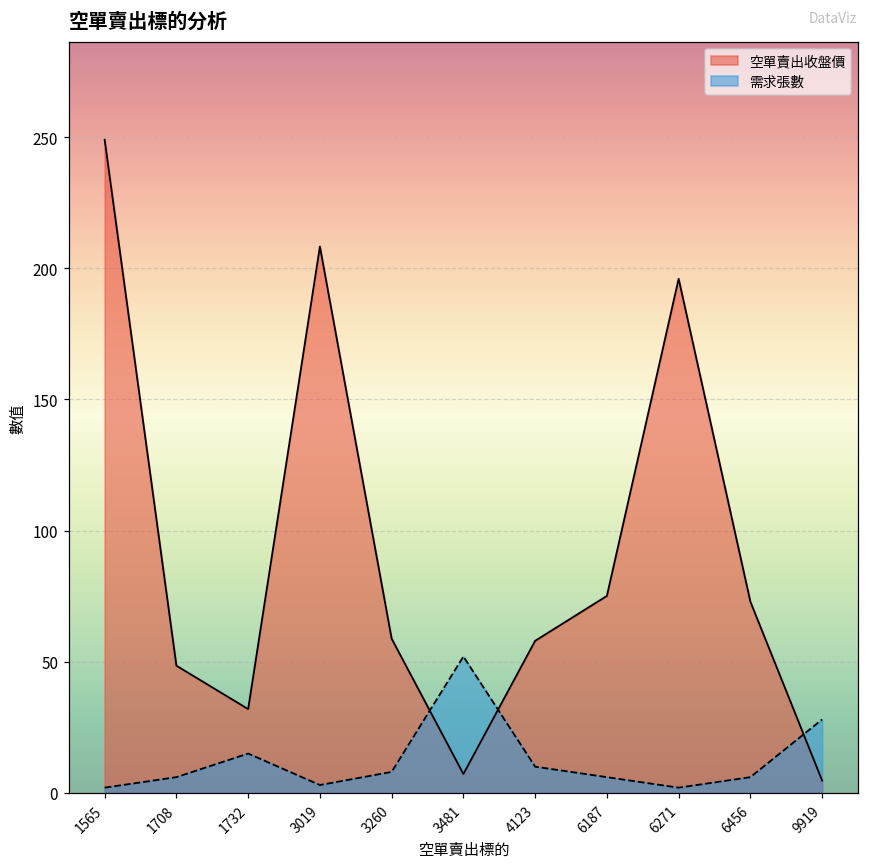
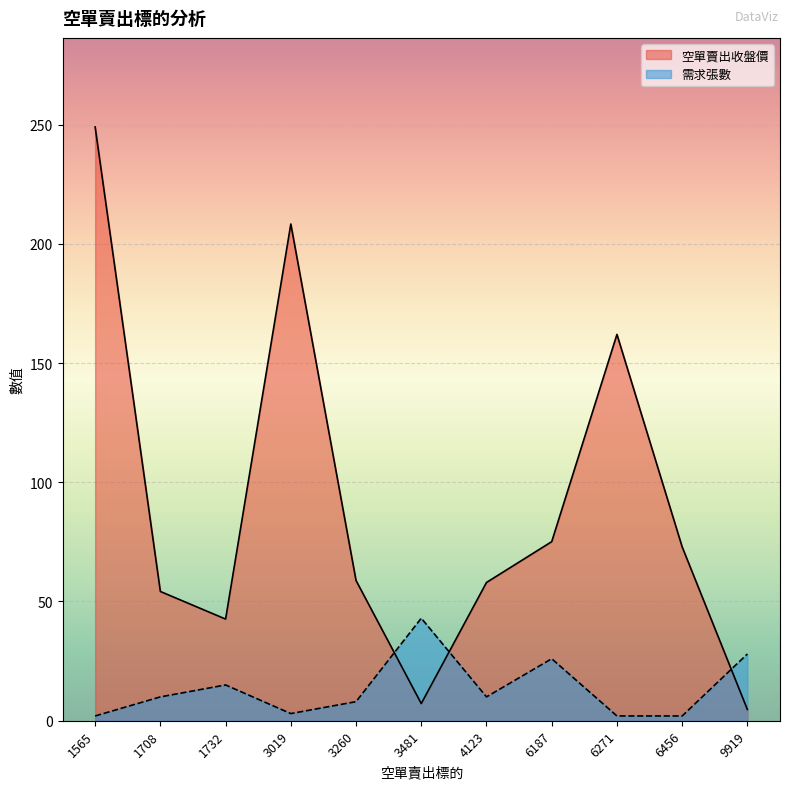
  {
    "空單賣出收盤價": {
      "1565": 249,
-     "1708": 49,
-     "1732": 32,
+     "1708": 54,
+     "1732": 43,
      "3019": 208,
      "3260": 59,
      "3481": 7,
      "4123": 58,
      "6187": 75,
-     "6271": 196,
+     "6271": 162,
      "6456": 73,
      "9919": 5
    },
    "需求張數": {
      "1565": 2,
-     "1708": 6,
+     "1708": 10,
      "1732": 15,
      "3019": 3,
      "3260": 8,
-     "3481": 52,
+     "3481": 43,
      "4123": 10,
-     "6187": 6,
+     "6187": 26,
      "6271": 2,
-     "6456": 6,
+     "6456": 2,
      "9919": 28
    }
  }
